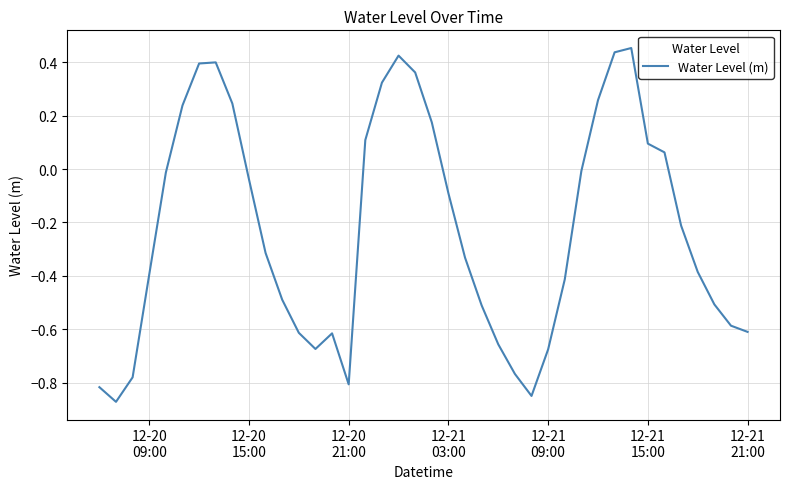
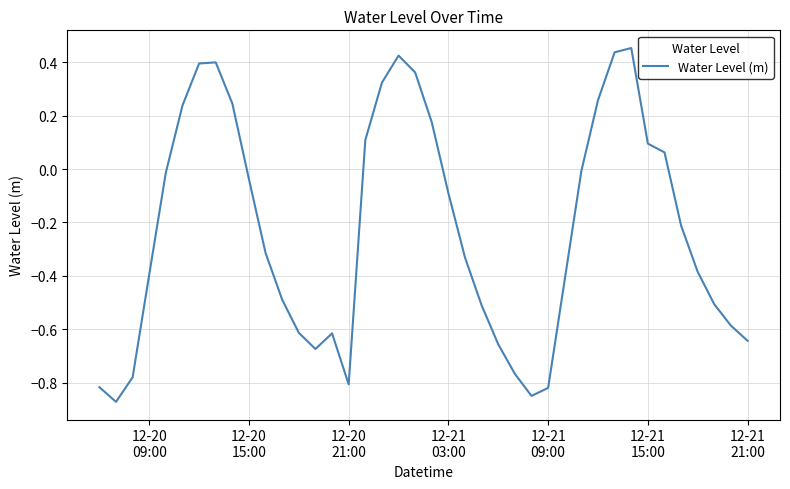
  {
    "12-20 09:00": -0.40,
    "12-20 15:00": -0.04,
    "12-20 21:00": -0.81,
    "12-21 03:00": -0.09,
-   "12-21 09:00": -0.68,
+   "12-21 09:00": -0.82,
    "12-21 15:00": 0.10,
-   "12-21 21:00": -0.61
+   "12-21 21:00": -0.64
  }
